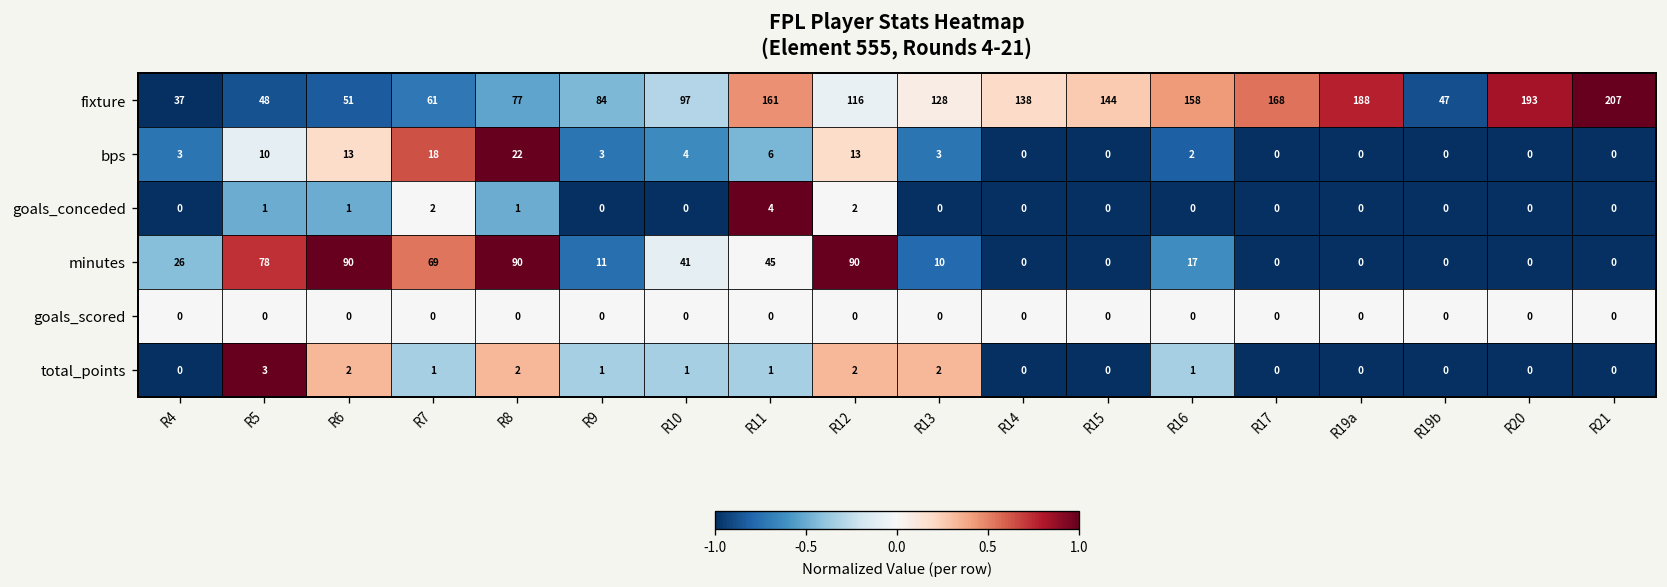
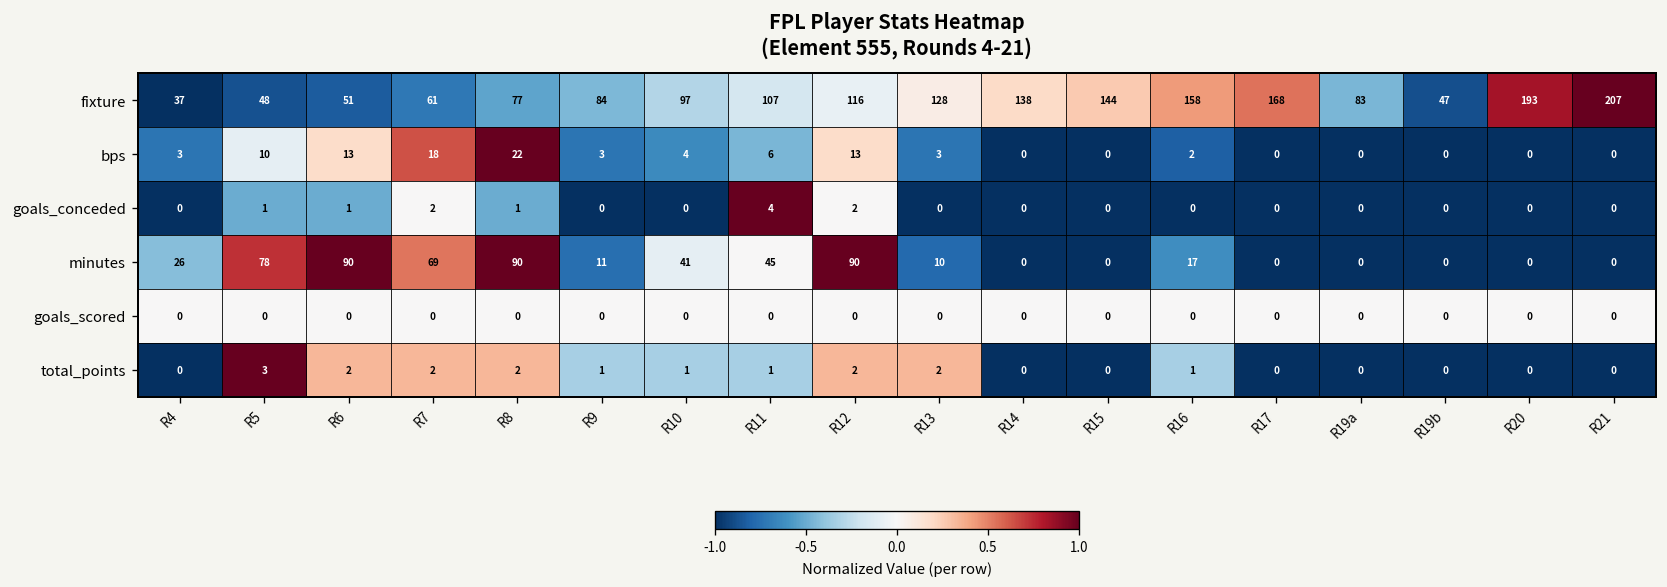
  {
    "fixture": {
      "R4": 37,
      "R5": 48,
      "R6": 51,
      "R7": 61,
      "R8": 77,
      "R9": 84,
      "R10": 97,
-     "R11": 161,
+     "R11": 107,
      "R12": 116,
      "R13": 128,
      "R14": 138,
      "R15": 144,
      "R16": 158,
      "R17": 168,
-     "R19a": 188,
+     "R19a": 83,
      "R19b": 47,
      "R20": 193,
      "R21": 207
    },
    "bps": {
      "R4": 3,
      "R5": 10,
      "R6": 13,
      "R7": 18,
      "R8": 22,
      "R9": 3,
      "R10": 4,
      "R11": 6,
      "R12": 13,
      "R13": 3,
      "R14": 0,
      "R15": 0,
      "R16": 2,
      "R17": 0,
      "R19a": 0,
      "R19b": 0,
      "R20": 0,
      "R21": 0
    },
    "goals_conceded": {
      "R4": 0,
      "R5": 1,
      "R6": 1,
      "R7": 2,
      "R8": 1,
      "R9": 0,
      "R10": 0,
      "R11": 4,
      "R12": 2,
      "R13": 0,
      "R14": 0,
      "R15": 0,
      "R16": 0,
      "R17": 0,
      "R19a": 0,
      "R19b": 0,
      "R20": 0,
      "R21": 0
    },
    "minutes": {
      "R4": 26,
      "R5": 78,
      "R6": 90,
      "R7": 69,
      "R8": 90,
      "R9": 11,
      "R10": 41,
      "R11": 45,
      "R12": 90,
      "R13": 10,
      "R14": 0,
      "R15": 0,
      "R16": 17,
      "R17": 0,
      "R19a": 0,
      "R19b": 0,
      "R20": 0,
      "R21": 0
    },
    "goals_scored": {
      "R4": 0,
      "R5": 0,
      "R6": 0,
      "R7": 0,
      "R8": 0,
      "R9": 0,
      "R10": 0,
      "R11": 0,
      "R12": 0,
      "R13": 0,
      "R14": 0,
      "R15": 0,
      "R16": 0,
      "R17": 0,
      "R19a": 0,
      "R19b": 0,
      "R20": 0,
      "R21": 0
    },
    "total_points": {
      "R4": 0,
      "R5": 3,
      "R6": 2,
-     "R7": 1,
+     "R7": 2,
      "R8": 2,
      "R9": 1,
      "R10": 1,
      "R11": 1,
      "R12": 2,
      "R13": 2,
      "R14": 0,
      "R15": 0,
      "R16": 1,
      "R17": 0,
      "R19a": 0,
      "R19b": 0,
      "R20": 0,
      "R21": 0
    }
  }
